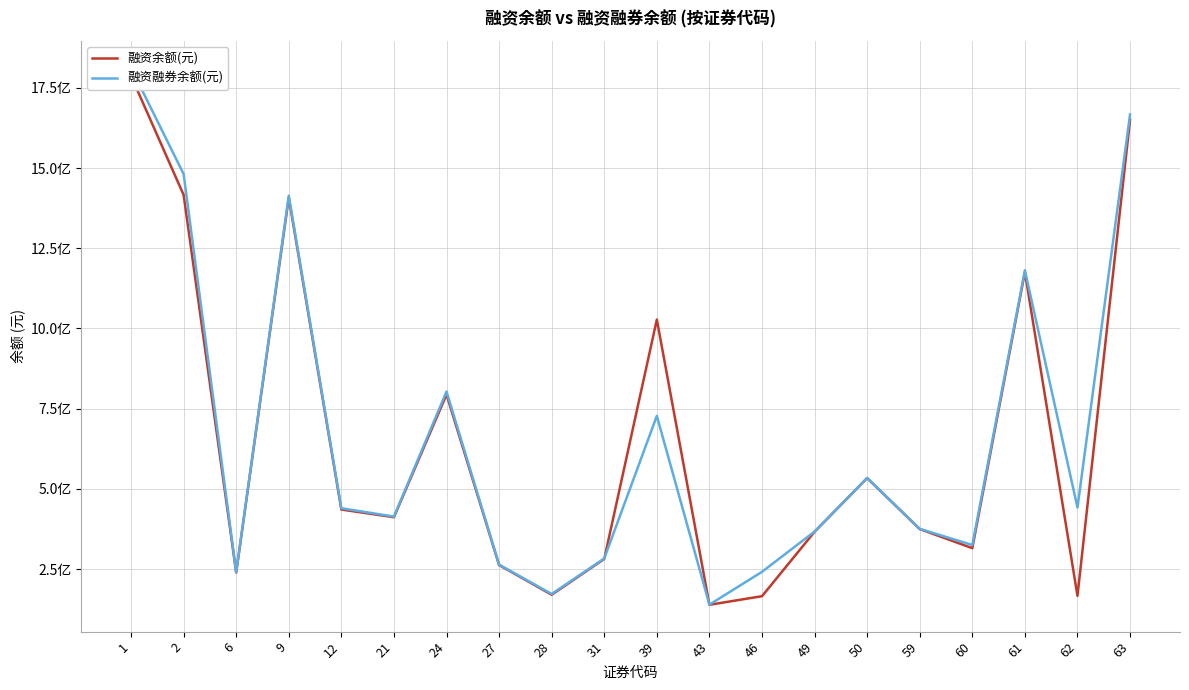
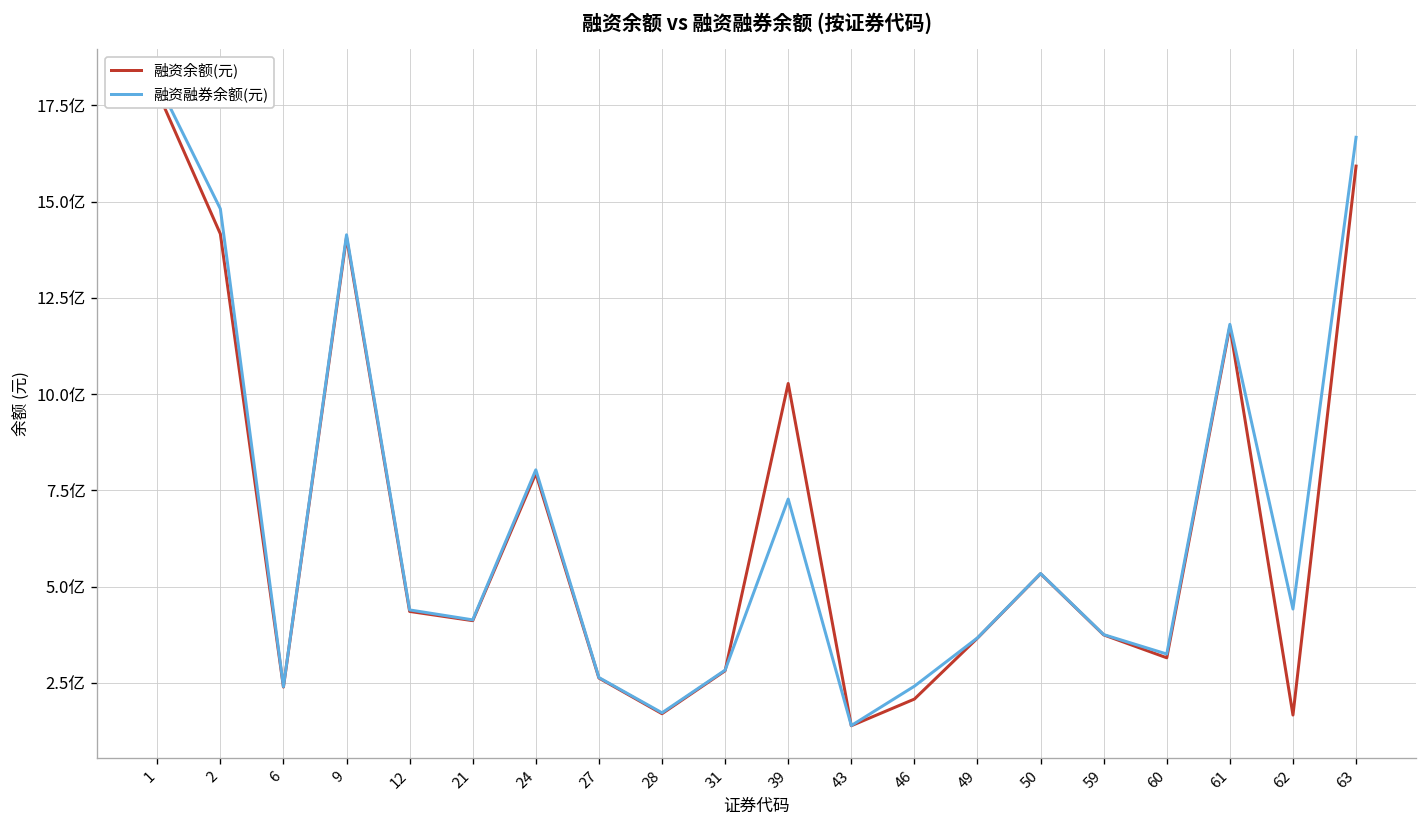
  {
    "融资余额(元)": {
      "2": "14.2亿",
      "24": "7.9亿",
      "39": "10.3亿",
-     "46": "1.7亿",
+     "46": "2.1亿",
      "60": "3.2亿",
      "62": "1.7亿",
-     "63": "16.5亿"
+     "63": "15.9亿"
    },
    "融资融券余额(元)": {
      "2": "14.8亿",
      "24": "8.0亿",
      "39": "7.3亿",
      "46": "2.4亿",
      "60": "3.2亿",
      "62": "4.4亿",
      "63": "16.7亿"
    }
  }
